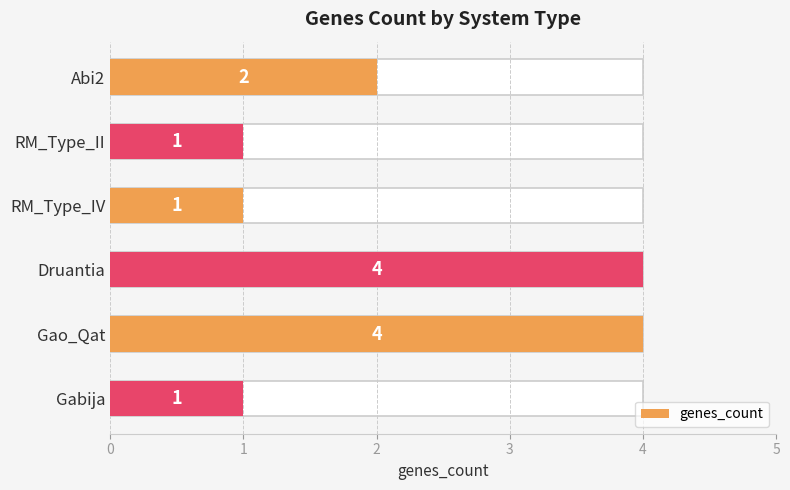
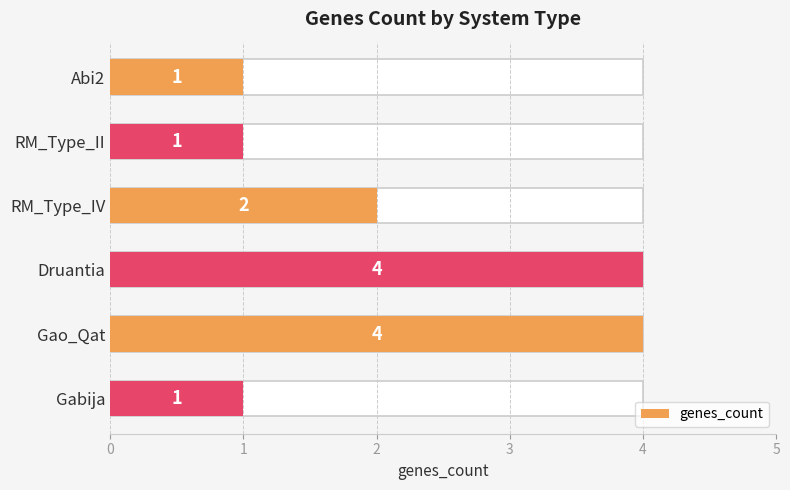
  {
    "genes_count": {
-     "Abi2": 2,
-     "RM_Type_IV": 1,
+     "Abi2": 1,
+     "RM_Type_IV": 2,
      "Druantia": 4,
      "Gao_Qat": 4
    }
  }
